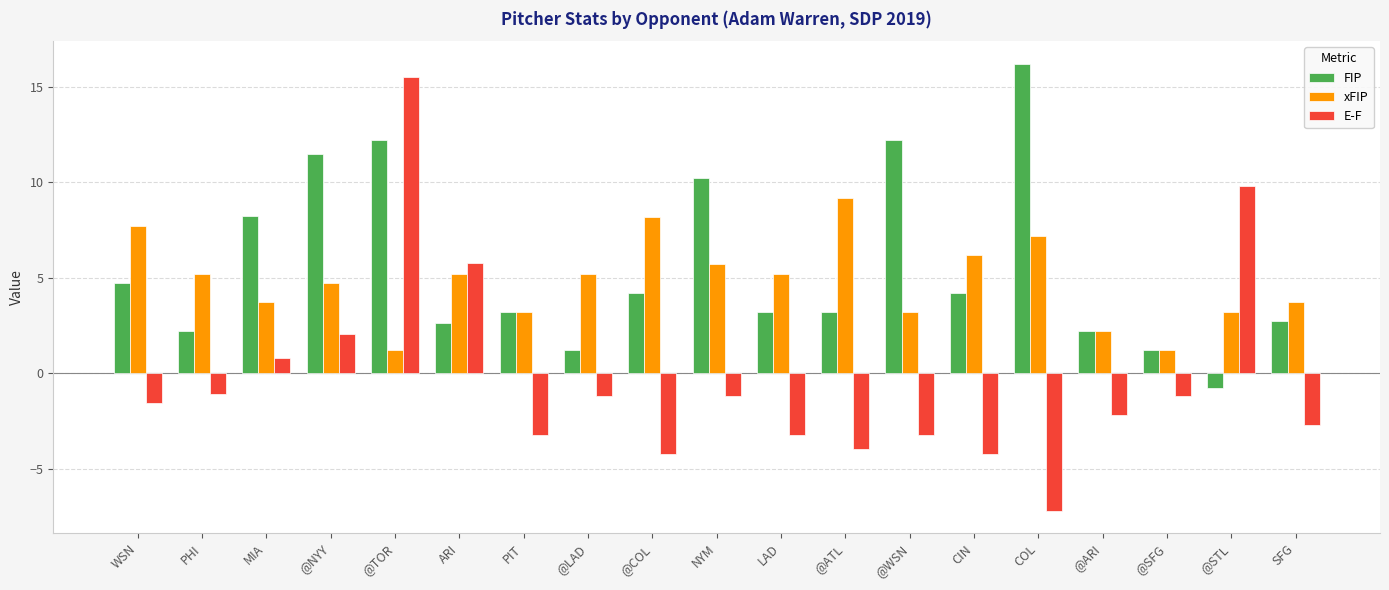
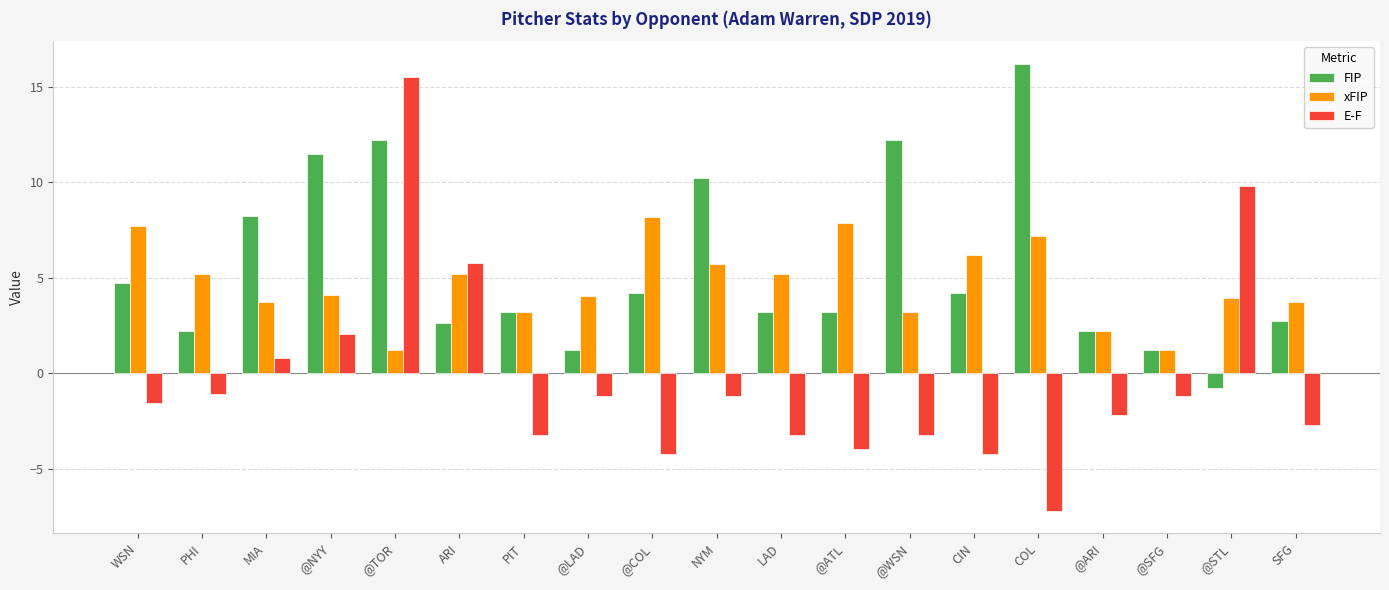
  {
    "FIP": {
      "WSN": 4.7,
      "PHI": 2.2,
      "MIA": 8.2,
      "@NYY": 11.5,
      "@TOR": 12.2,
      "ARI": 2.6,
      "PIT": 3.2,
      "@LAD": 1.2,
      "@COL": 4.2,
      "NYM": 10.2,
      "LAD": 3.2,
      "@ATL": 3.2,
      "@WSN": 12.2,
      "CIN": 4.2,
      "COL": 16.2,
      "@ARI": 2.2,
      "@SFG": 1.2,
      "@STL": -0.8,
      "SFG": 2.7
    },
    "xFIP": {
      "WSN": 7.7,
      "PHI": 5.2,
      "MIA": 3.7,
-     "@NYY": 4.7,
+     "@NYY": 4.1,
      "@TOR": 1.2,
      "ARI": 5.2,
      "PIT": 3.2,
-     "@LAD": 5.2,
+     "@LAD": 4.1,
      "@COL": 8.2,
      "NYM": 5.7,
      "LAD": 5.2,
-     "@ATL": 9.2,
+     "@ATL": 7.9,
      "@WSN": 3.2,
      "CIN": 6.2,
      "COL": 7.2,
      "@ARI": 2.2,
      "@SFG": 1.2,
-     "@STL": 3.2,
+     "@STL": 3.9,
      "SFG": 3.7
    },
    "E-F": {
      "WSN": -1.6,
      "PHI": -1.1,
      "MIA": 0.8,
      "@NYY": 2.0,
      "@TOR": 15.5,
      "ARI": 5.8,
      "PIT": -3.2,
      "@LAD": -1.2,
      "@COL": -4.2,
      "NYM": -1.2,
      "LAD": -3.2,
      "@ATL": -4.0,
      "@WSN": -3.2,
      "CIN": -4.2,
      "COL": -7.2,
      "@ARI": -2.2,
      "@SFG": -1.2,
      "@STL": 9.8,
      "SFG": -2.7
    }
  }
